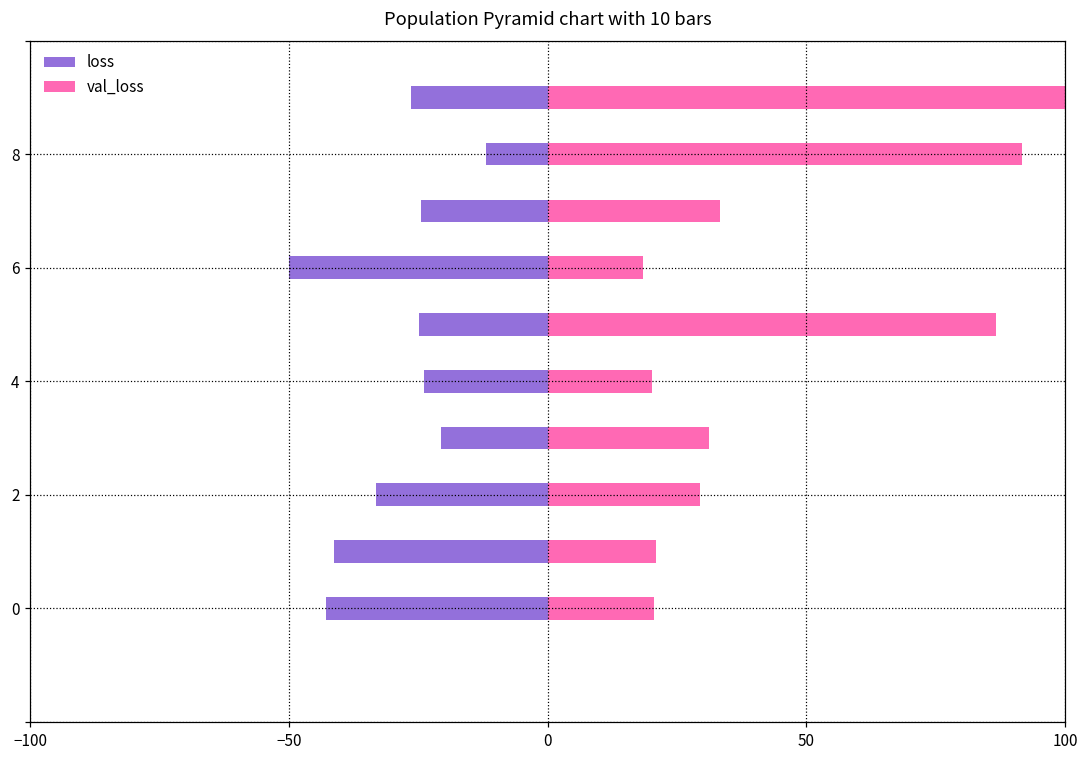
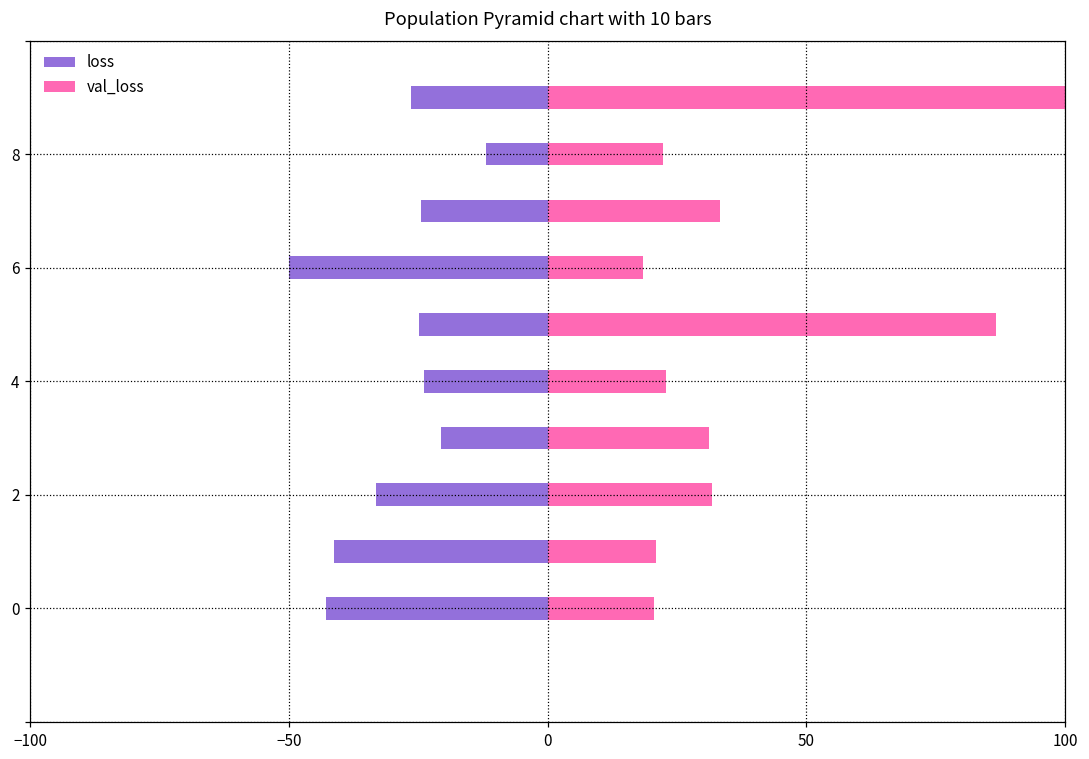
  {
    "loss": {
      "8": -12,
      "6": -50,
      "4": -24,
      "2": -33,
      "0": -43
    },
    "val_loss": {
-     "8": 92,
+     "8": 22,
      "6": 18,
-     "4": 20,
-     "2": 29,
+     "4": 23,
+     "2": 32,
      "0": 21
    }
  }
